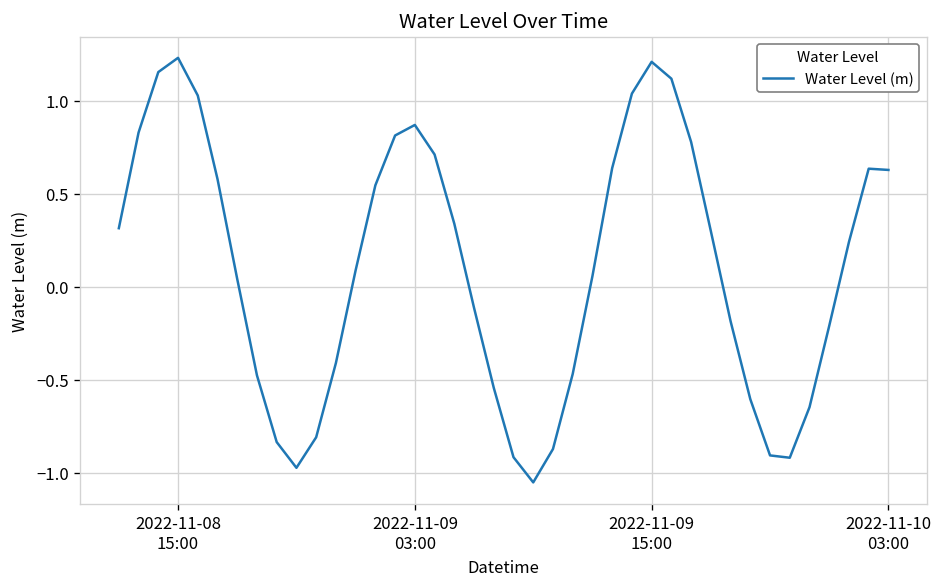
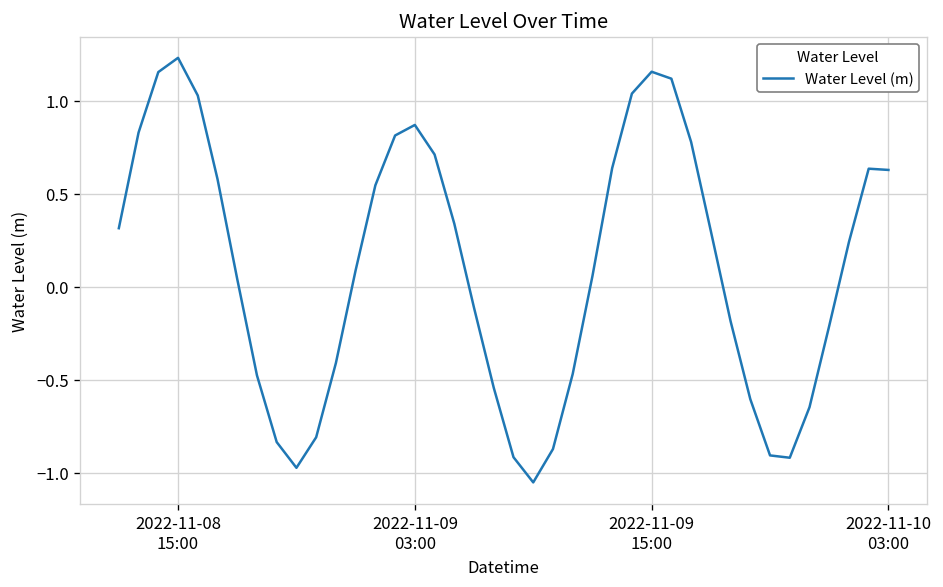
  {
    "2022-11-08 15:00": 1.23,
    "2022-11-09 03:00": 0.87,
-   "2022-11-09 15:00": 1.21,
+   "2022-11-09 15:00": 1.16,
    "2022-11-10 03:00": 0.63
  }
